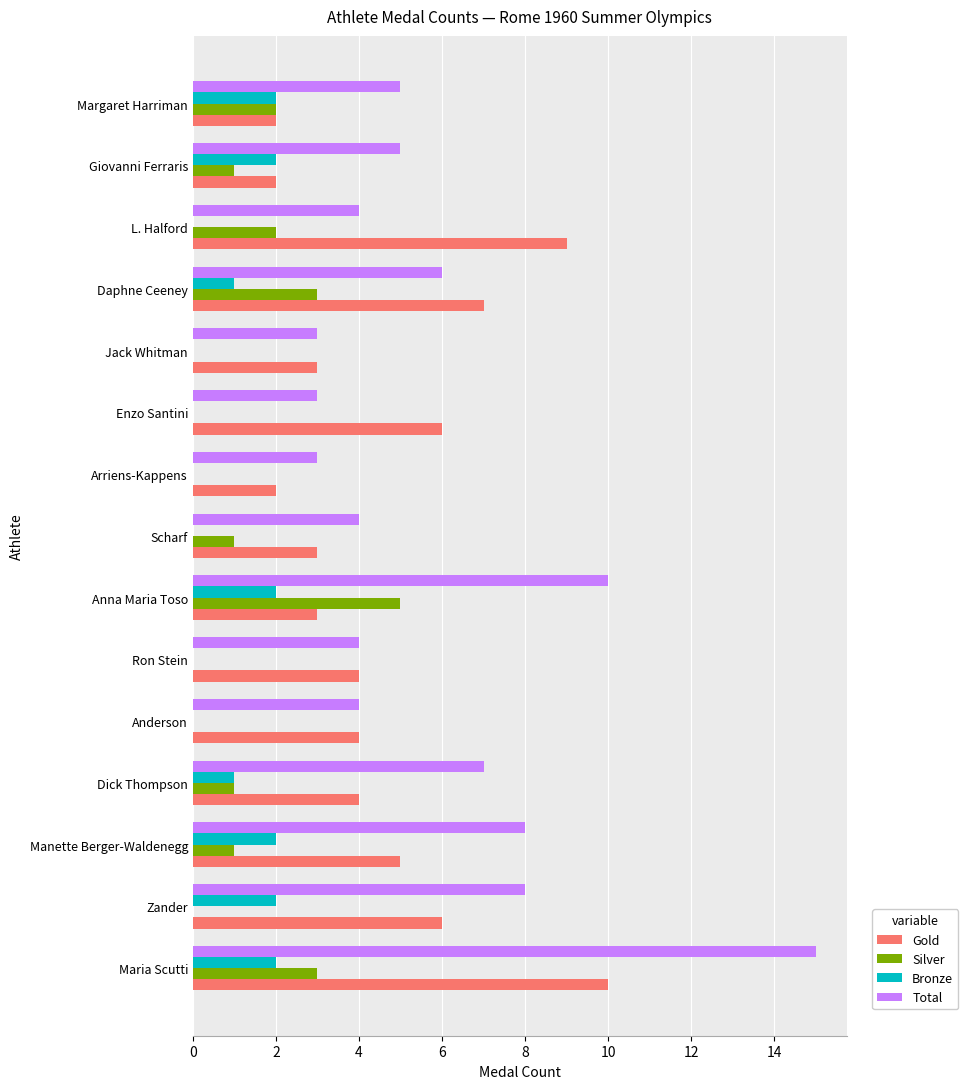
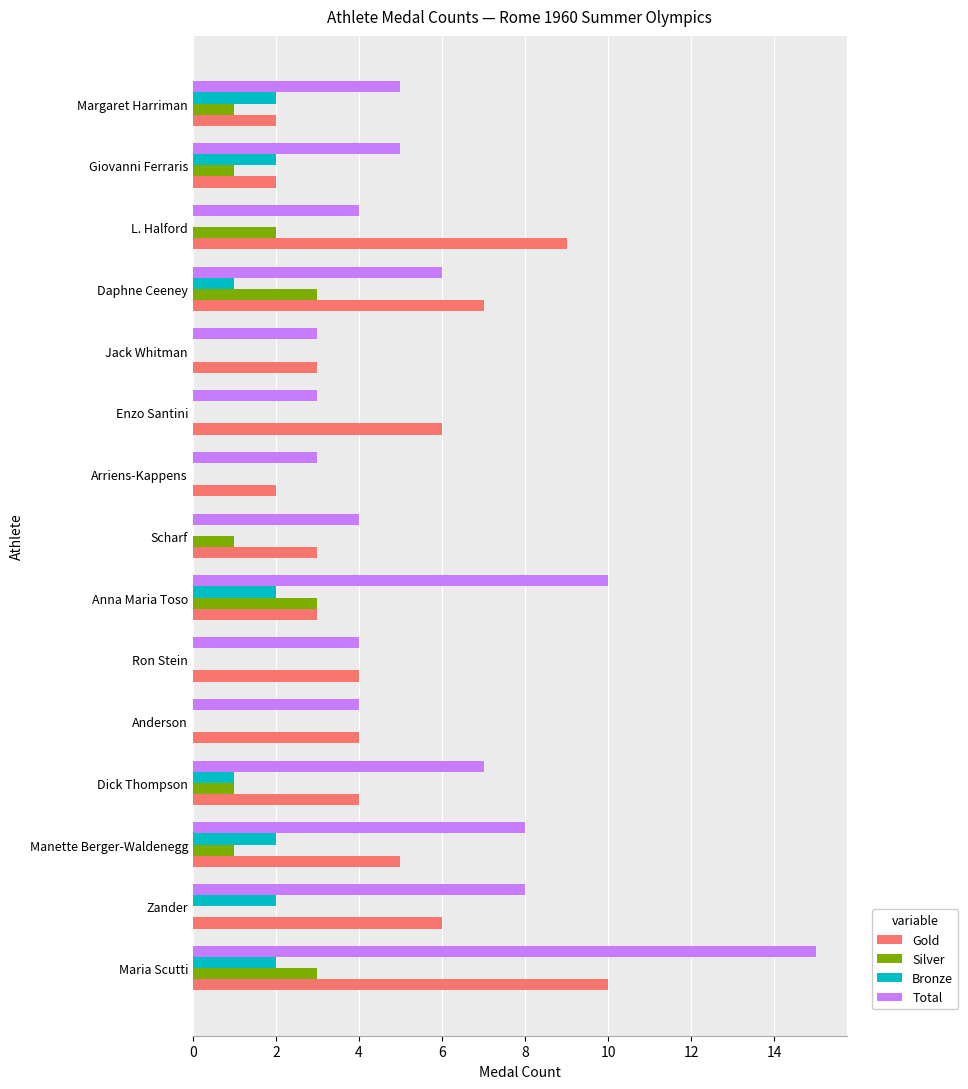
  {
    "Gold": {
      "Margaret Harriman": 2,
      "Giovanni Ferraris": 2,
      "L. Halford": 9,
      "Daphne Ceeney": 7,
      "Jack Whitman": 3,
      "Enzo Santini": 6,
      "Arriens-Kappens": 2,
      "Scharf": 3,
      "Anna Maria Toso": 3,
      "Ron Stein": 4,
      "Anderson": 4,
      "Dick Thompson": 4,
      "Manette Berger-Waldenegg": 5,
      "Zander": 6,
      "Maria Scutti": 10
    },
    "Silver": {
-     "Margaret Harriman": 2,
+     "Margaret Harriman": 1,
      "Giovanni Ferraris": 1,
      "L. Halford": 2,
      "Daphne Ceeney": 3,
      "Jack Whitman": 0,
      "Enzo Santini": 0,
      "Arriens-Kappens": 0,
      "Scharf": 1,
-     "Anna Maria Toso": 5,
+     "Anna Maria Toso": 3,
      "Ron Stein": 0,
      "Anderson": 0,
      "Dick Thompson": 1,
      "Manette Berger-Waldenegg": 1,
      "Zander": 0,
      "Maria Scutti": 3
    },
    "Bronze": {
      "Margaret Harriman": 2,
      "Giovanni Ferraris": 2,
      "L. Halford": 0,
      "Daphne Ceeney": 1,
      "Jack Whitman": 0,
      "Enzo Santini": 0,
      "Arriens-Kappens": 0,
      "Scharf": 0,
      "Anna Maria Toso": 2,
      "Ron Stein": 0,
      "Anderson": 0,
      "Dick Thompson": 1,
      "Manette Berger-Waldenegg": 2,
      "Zander": 2,
      "Maria Scutti": 2
    },
    "Total": {
      "Margaret Harriman": 5,
      "Giovanni Ferraris": 5,
      "L. Halford": 4,
      "Daphne Ceeney": 6,
      "Jack Whitman": 3,
      "Enzo Santini": 3,
      "Arriens-Kappens": 3,
      "Scharf": 4,
      "Anna Maria Toso": 10,
      "Ron Stein": 4,
      "Anderson": 4,
      "Dick Thompson": 7,
      "Manette Berger-Waldenegg": 8,
      "Zander": 8,
      "Maria Scutti": 15
    }
  }
